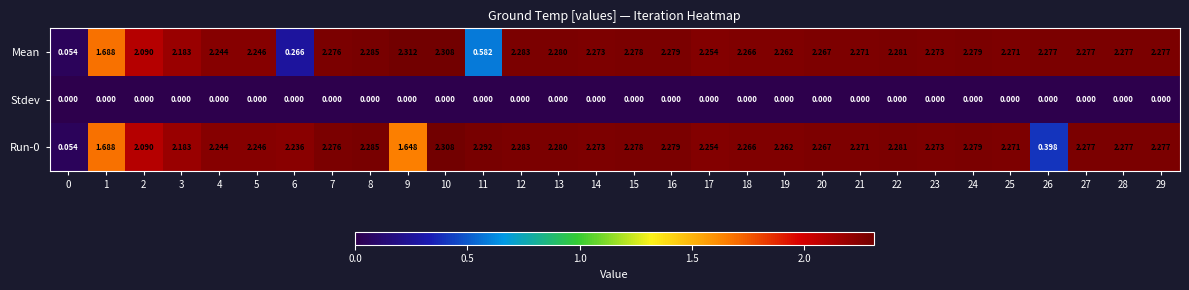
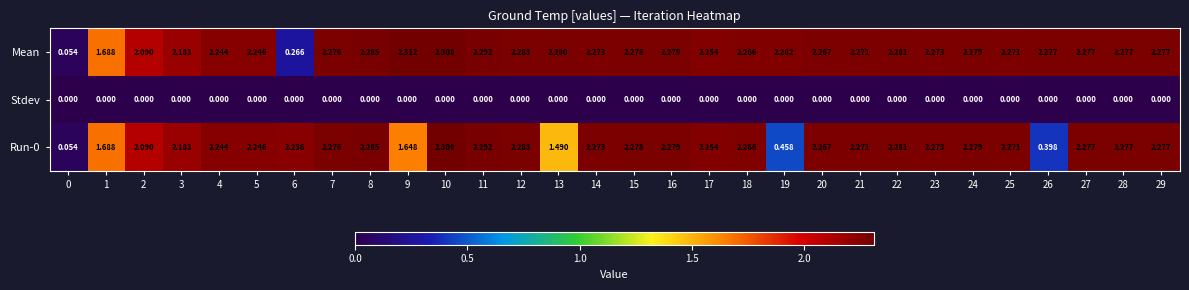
  {
    "Mean": {
      "0": 0.054,
      "1": 1.688,
      "2": 2.090,
      "3": 2.183,
      "4": 2.244,
      "5": 2.246,
      "6": 0.266,
      "7": 2.276,
      "8": 2.285,
      "9": 2.312,
      "10": 2.308,
-     "11": 0.582,
+     "11": 2.292,
      "12": 2.283,
      "13": 2.280,
      "14": 2.273,
      "15": 2.278,
      "16": 2.279,
      "17": 2.254,
      "18": 2.266,
      "19": 2.262,
      "20": 2.267,
      "21": 2.271,
      "22": 2.281,
      "23": 2.273,
      "24": 2.279,
      "25": 2.271,
      "26": 2.277,
      "27": 2.277,
      "28": 2.277,
      "29": 2.277
    },
    "Stdev": {
      "0": 0.000,
      "1": 0.000,
      "2": 0.000,
      "3": 0.000,
      "4": 0.000,
      "5": 0.000,
      "6": 0.000,
      "7": 0.000,
      "8": 0.000,
      "9": 0.000,
      "10": 0.000,
      "11": 0.000,
      "12": 0.000,
      "13": 0.000,
      "14": 0.000,
      "15": 0.000,
      "16": 0.000,
      "17": 0.000,
      "18": 0.000,
      "19": 0.000,
      "20": 0.000,
      "21": 0.000,
      "22": 0.000,
      "23": 0.000,
      "24": 0.000,
      "25": 0.000,
      "26": 0.000,
      "27": 0.000,
      "28": 0.000,
      "29": 0.000
    },
    "Run-0": {
      "0": 0.054,
      "1": 1.688,
      "2": 2.090,
      "3": 2.183,
      "4": 2.244,
      "5": 2.246,
      "6": 2.236,
      "7": 2.276,
      "8": 2.285,
      "9": 1.648,
      "10": 2.308,
      "11": 2.292,
      "12": 2.283,
-     "13": 2.280,
+     "13": 1.490,
      "14": 2.273,
      "15": 2.278,
      "16": 2.279,
      "17": 2.254,
      "18": 2.266,
-     "19": 2.262,
+     "19": 0.458,
      "20": 2.267,
      "21": 2.271,
      "22": 2.281,
      "23": 2.273,
      "24": 2.279,
      "25": 2.271,
      "26": 0.398,
      "27": 2.277,
      "28": 2.277,
      "29": 2.277
    }
  }
